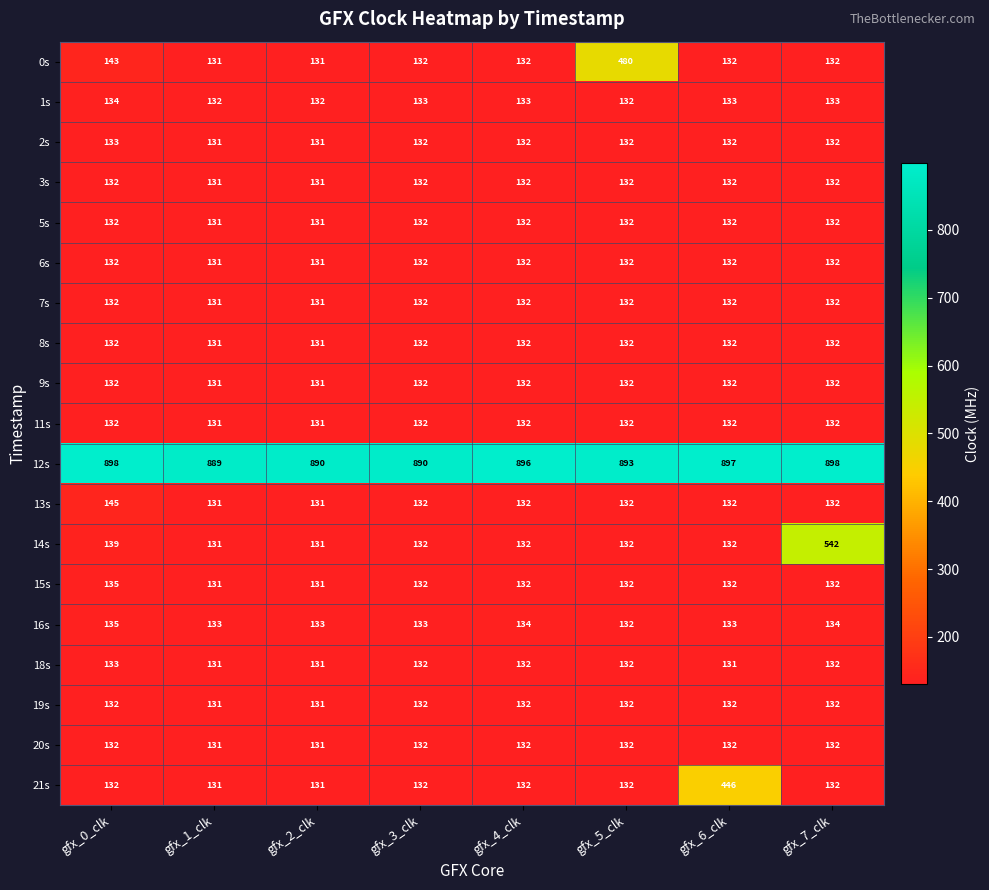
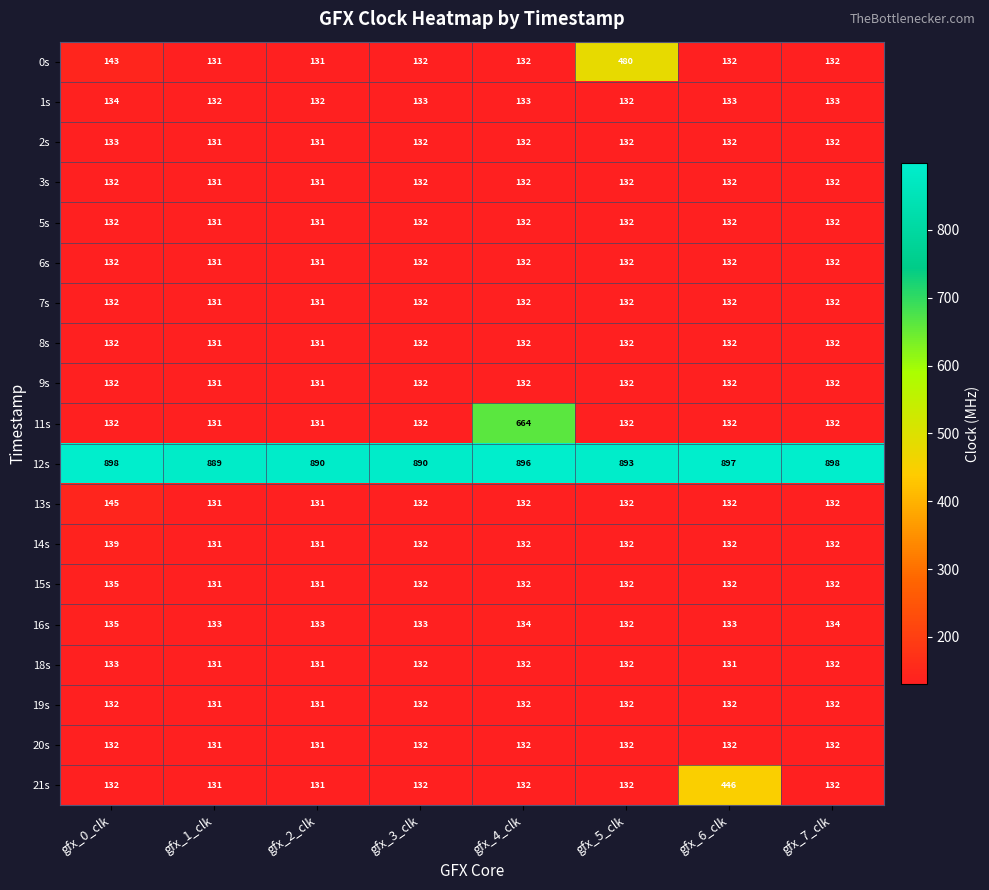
  {
    "0s": {
      "gfx_0_clk": 143,
      "gfx_1_clk": 131,
      "gfx_2_clk": 131,
      "gfx_3_clk": 132,
      "gfx_4_clk": 132,
      "gfx_5_clk": 480,
      "gfx_6_clk": 132,
      "gfx_7_clk": 132
    },
    "1s": {
      "gfx_0_clk": 134,
      "gfx_1_clk": 132,
      "gfx_2_clk": 132,
      "gfx_3_clk": 133,
      "gfx_4_clk": 133,
      "gfx_5_clk": 132,
      "gfx_6_clk": 133,
      "gfx_7_clk": 133
    },
    "2s": {
      "gfx_0_clk": 133,
      "gfx_1_clk": 131,
      "gfx_2_clk": 131,
      "gfx_3_clk": 132,
      "gfx_4_clk": 132,
      "gfx_5_clk": 132,
      "gfx_6_clk": 132,
      "gfx_7_clk": 132
    },
    "3s": {
      "gfx_0_clk": 132,
      "gfx_1_clk": 131,
      "gfx_2_clk": 131,
      "gfx_3_clk": 132,
      "gfx_4_clk": 132,
      "gfx_5_clk": 132,
      "gfx_6_clk": 132,
      "gfx_7_clk": 132
    },
    "5s": {
      "gfx_0_clk": 132,
      "gfx_1_clk": 131,
      "gfx_2_clk": 131,
      "gfx_3_clk": 132,
      "gfx_4_clk": 132,
      "gfx_5_clk": 132,
      "gfx_6_clk": 132,
      "gfx_7_clk": 132
    },
    "6s": {
      "gfx_0_clk": 132,
      "gfx_1_clk": 131,
      "gfx_2_clk": 131,
      "gfx_3_clk": 132,
      "gfx_4_clk": 132,
      "gfx_5_clk": 132,
      "gfx_6_clk": 132,
      "gfx_7_clk": 132
    },
    "7s": {
      "gfx_0_clk": 132,
      "gfx_1_clk": 131,
      "gfx_2_clk": 131,
      "gfx_3_clk": 132,
      "gfx_4_clk": 132,
      "gfx_5_clk": 132,
      "gfx_6_clk": 132,
      "gfx_7_clk": 132
    },
    "8s": {
      "gfx_0_clk": 132,
      "gfx_1_clk": 131,
      "gfx_2_clk": 131,
      "gfx_3_clk": 132,
      "gfx_4_clk": 132,
      "gfx_5_clk": 132,
      "gfx_6_clk": 132,
      "gfx_7_clk": 132
    },
    "9s": {
      "gfx_0_clk": 132,
      "gfx_1_clk": 131,
      "gfx_2_clk": 131,
      "gfx_3_clk": 132,
      "gfx_4_clk": 132,
      "gfx_5_clk": 132,
      "gfx_6_clk": 132,
      "gfx_7_clk": 132
    },
    "11s": {
      "gfx_0_clk": 132,
      "gfx_1_clk": 131,
      "gfx_2_clk": 131,
      "gfx_3_clk": 132,
-     "gfx_4_clk": 132,
+     "gfx_4_clk": 664,
      "gfx_5_clk": 132,
      "gfx_6_clk": 132,
      "gfx_7_clk": 132
    },
    "12s": {
      "gfx_0_clk": 898,
      "gfx_1_clk": 889,
      "gfx_2_clk": 890,
      "gfx_3_clk": 890,
      "gfx_4_clk": 896,
      "gfx_5_clk": 893,
      "gfx_6_clk": 897,
      "gfx_7_clk": 898
    },
    "13s": {
      "gfx_0_clk": 145,
      "gfx_1_clk": 131,
      "gfx_2_clk": 131,
      "gfx_3_clk": 132,
      "gfx_4_clk": 132,
      "gfx_5_clk": 132,
      "gfx_6_clk": 132,
      "gfx_7_clk": 132
    },
    "14s": {
      "gfx_0_clk": 139,
      "gfx_1_clk": 131,
      "gfx_2_clk": 131,
      "gfx_3_clk": 132,
      "gfx_4_clk": 132,
      "gfx_5_clk": 132,
      "gfx_6_clk": 132,
-     "gfx_7_clk": 542
+     "gfx_7_clk": 132
    },
    "15s": {
      "gfx_0_clk": 135,
      "gfx_1_clk": 131,
      "gfx_2_clk": 131,
      "gfx_3_clk": 132,
      "gfx_4_clk": 132,
      "gfx_5_clk": 132,
      "gfx_6_clk": 132,
      "gfx_7_clk": 132
    },
    "16s": {
      "gfx_0_clk": 135,
      "gfx_1_clk": 133,
      "gfx_2_clk": 133,
      "gfx_3_clk": 133,
      "gfx_4_clk": 134,
      "gfx_5_clk": 132,
      "gfx_6_clk": 133,
      "gfx_7_clk": 134
    },
    "18s": {
      "gfx_0_clk": 133,
      "gfx_1_clk": 131,
      "gfx_2_clk": 131,
      "gfx_3_clk": 132,
      "gfx_4_clk": 132,
      "gfx_5_clk": 132,
      "gfx_6_clk": 131,
      "gfx_7_clk": 132
    },
    "19s": {
      "gfx_0_clk": 132,
      "gfx_1_clk": 131,
      "gfx_2_clk": 131,
      "gfx_3_clk": 132,
      "gfx_4_clk": 132,
      "gfx_5_clk": 132,
      "gfx_6_clk": 132,
      "gfx_7_clk": 132
    },
    "20s": {
      "gfx_0_clk": 132,
      "gfx_1_clk": 131,
      "gfx_2_clk": 131,
      "gfx_3_clk": 132,
      "gfx_4_clk": 132,
      "gfx_5_clk": 132,
      "gfx_6_clk": 132,
      "gfx_7_clk": 132
    },
    "21s": {
      "gfx_0_clk": 132,
      "gfx_1_clk": 131,
      "gfx_2_clk": 131,
      "gfx_3_clk": 132,
      "gfx_4_clk": 132,
      "gfx_5_clk": 132,
      "gfx_6_clk": 446,
      "gfx_7_clk": 132
    }
  }
